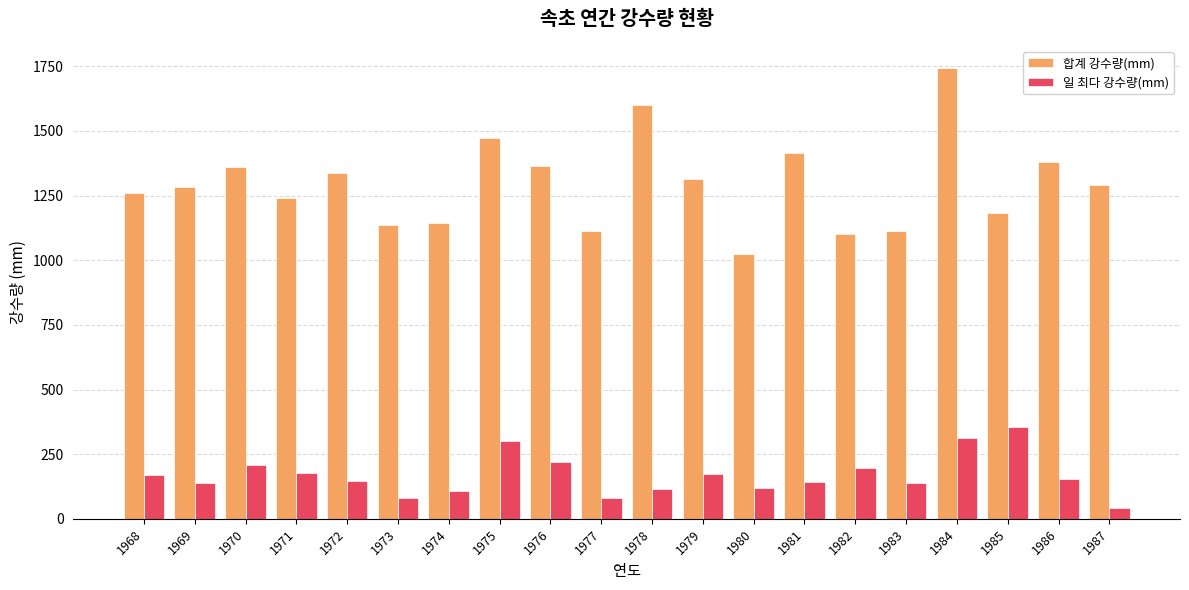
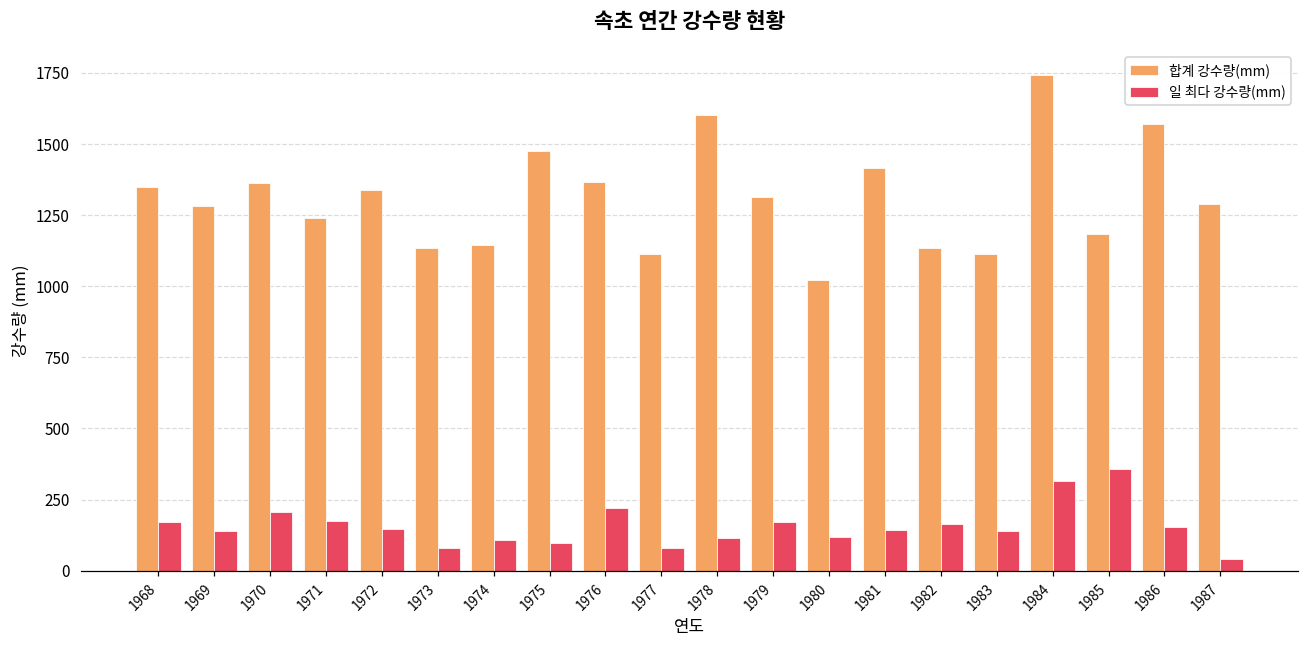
  {
    "합계 강수량(mm)": {
-     "1968": 1260,
+     "1968": 1350,
      "1969": 1280,
      "1970": 1360,
      "1971": 1240,
      "1972": 1340,
      "1973": 1140,
      "1974": 1140,
      "1975": 1470,
      "1976": 1370,
      "1977": 1110,
      "1978": 1600,
      "1979": 1310,
      "1980": 1020,
      "1981": 1420,
-     "1982": 1100,
+     "1982": 1130,
      "1983": 1110,
      "1984": 1740,
      "1985": 1180,
-     "1986": 1380,
+     "1986": 1570,
      "1987": 1290
    },
    "일 최다 강수량(mm)": {
      "1968": 170,
      "1969": 140,
      "1970": 210,
      "1971": 180,
      "1972": 150,
      "1973": 80,
      "1974": 110,
-     "1975": 300,
+     "1975": 100,
      "1976": 220,
      "1977": 80,
      "1978": 110,
      "1979": 170,
      "1980": 120,
      "1981": 140,
-     "1982": 200,
+     "1982": 160,
      "1983": 140,
      "1984": 310,
      "1985": 360,
      "1986": 160,
      "1987": 40
    }
  }
